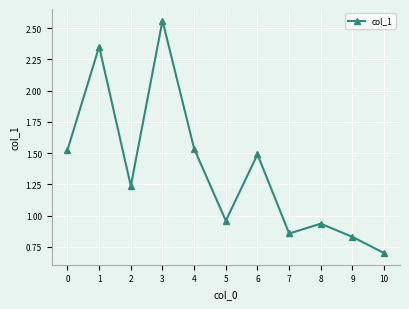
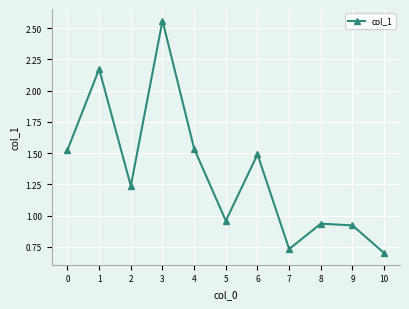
  {
    "0": 1.53,
-   "1": 2.35,
+   "1": 2.17,
    "2": 1.24,
    "3": 2.56,
    "4": 1.54,
    "5": 0.96,
    "6": 1.49,
-   "7": 0.86,
+   "7": 0.73,
    "8": 0.94,
-   "9": 0.83,
+   "9": 0.92,
    "10": 0.70
  }
